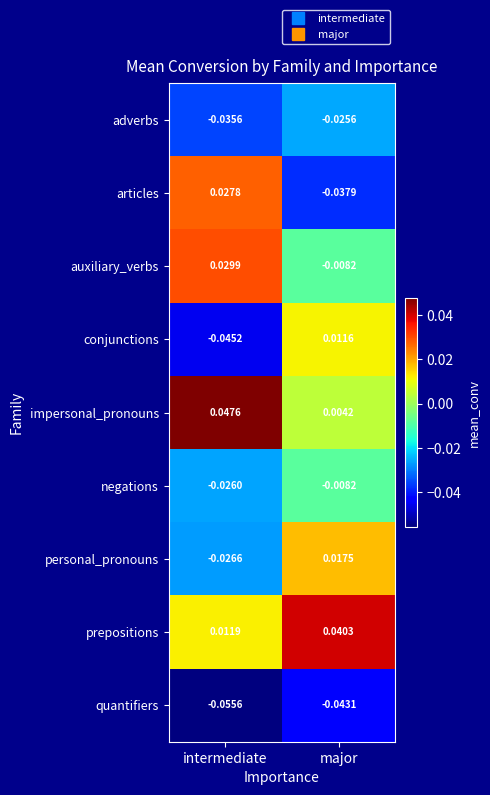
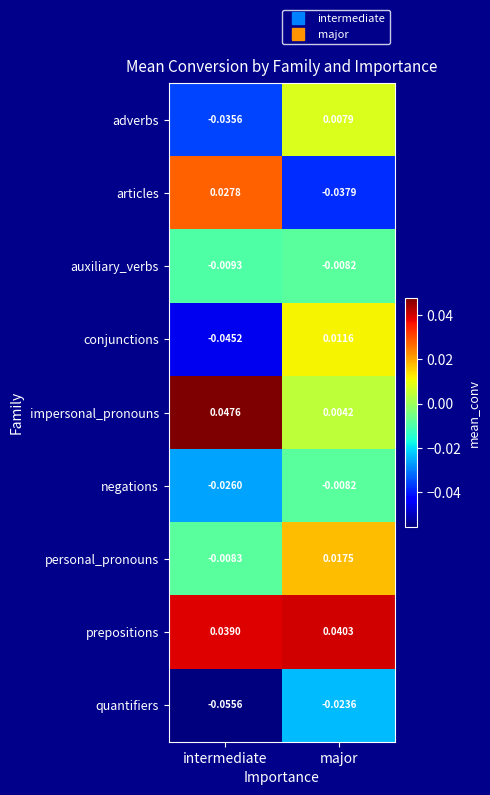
  {
    "adverbs": {
      "intermediate": -0.0356,
-     "major": -0.0256
+     "major": 0.0079
    },
    "articles": {
      "intermediate": 0.0278,
      "major": -0.0379
    },
    "auxiliary_verbs": {
-     "intermediate": 0.0299,
+     "intermediate": -0.0093,
      "major": -0.0082
    },
    "conjunctions": {
      "intermediate": -0.0452,
      "major": 0.0116
    },
    "impersonal_pronouns": {
      "intermediate": 0.0476,
      "major": 0.0042
    },
    "negations": {
      "intermediate": -0.0260,
      "major": -0.0082
    },
    "personal_pronouns": {
-     "intermediate": -0.0266,
+     "intermediate": -0.0083,
      "major": 0.0175
    },
    "prepositions": {
-     "intermediate": 0.0119,
+     "intermediate": 0.0390,
      "major": 0.0403
    },
    "quantifiers": {
      "intermediate": -0.0556,
-     "major": -0.0431
+     "major": -0.0236
    }
  }
